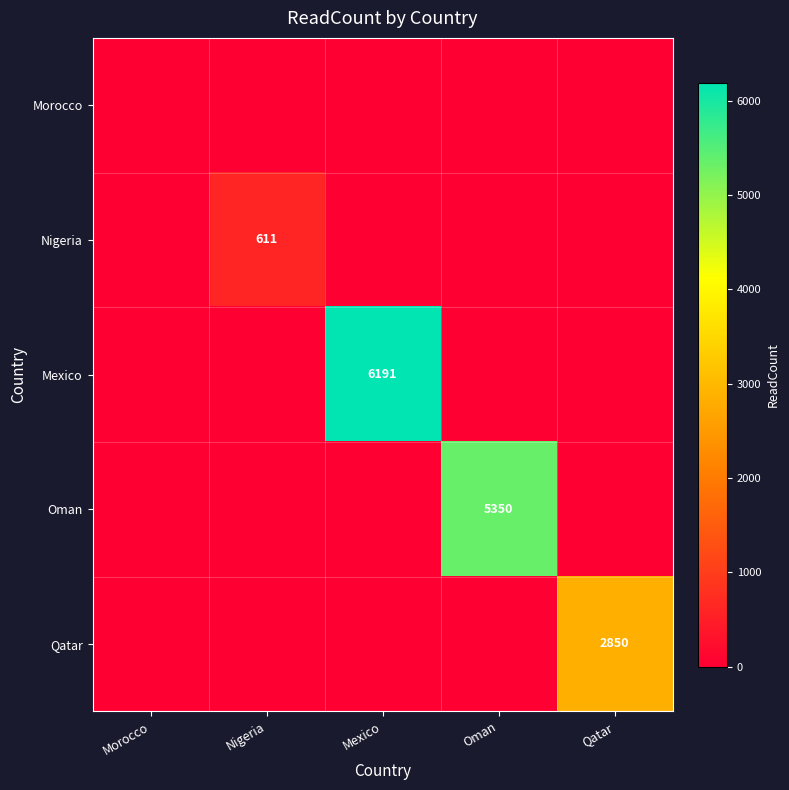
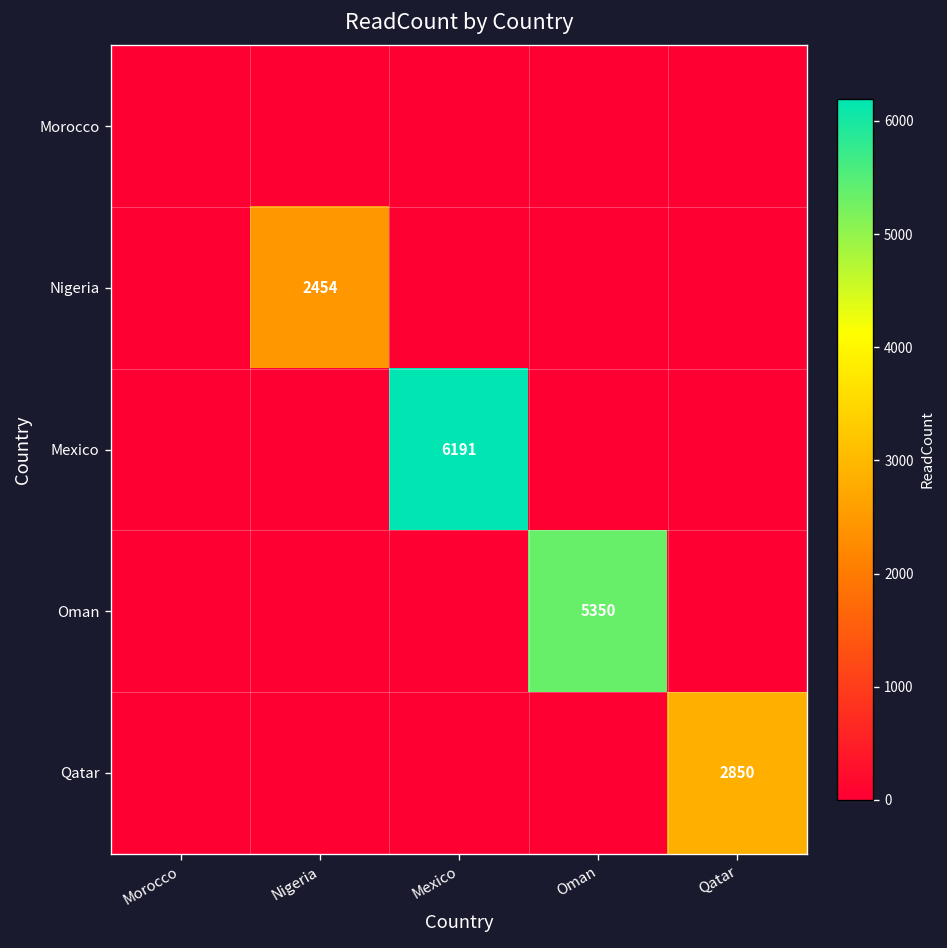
  {
    "Nigeria": {
-     "Nigeria": 611
+     "Nigeria": 2454
    },
    "Mexico": {
      "Mexico": 6191
    },
    "Oman": {
      "Oman": 5350
    },
    "Qatar": {
      "Qatar": 2850
    }
  }
